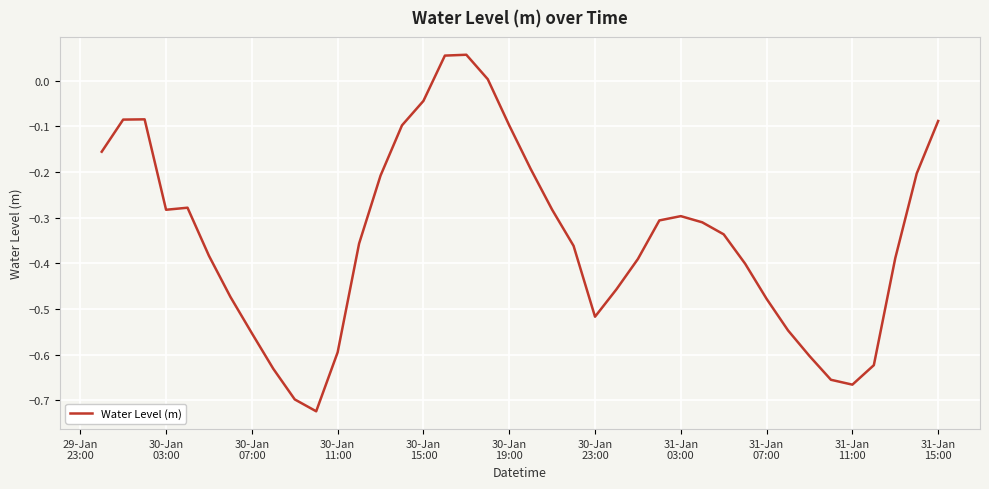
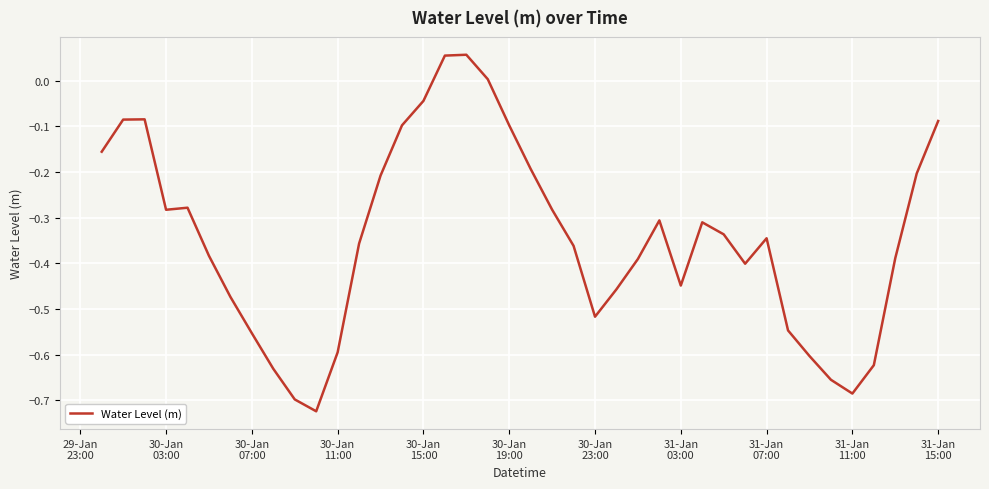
  {
    "30-Jan 03:00": -0.28,
    "30-Jan 07:00": -0.55,
    "30-Jan 11:00": -0.59,
    "30-Jan 15:00": -0.04,
    "30-Jan 19:00": -0.10,
    "30-Jan 23:00": -0.52,
-   "31-Jan 03:00": -0.30,
-   "31-Jan 07:00": -0.48,
-   "31-Jan 11:00": -0.67,
+   "31-Jan 03:00": -0.45,
+   "31-Jan 07:00": -0.35,
+   "31-Jan 11:00": -0.69,
    "31-Jan 15:00": -0.09
  }
